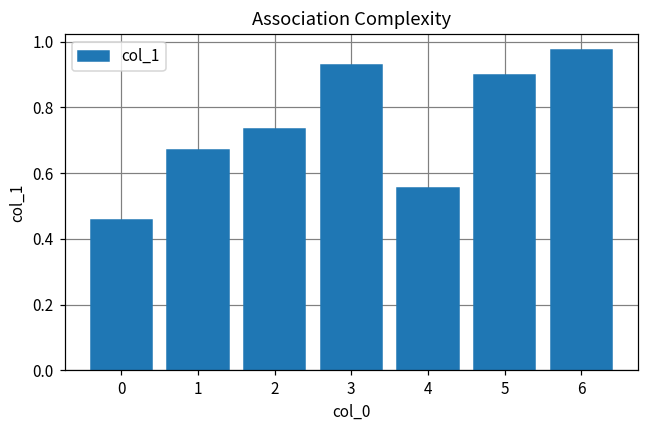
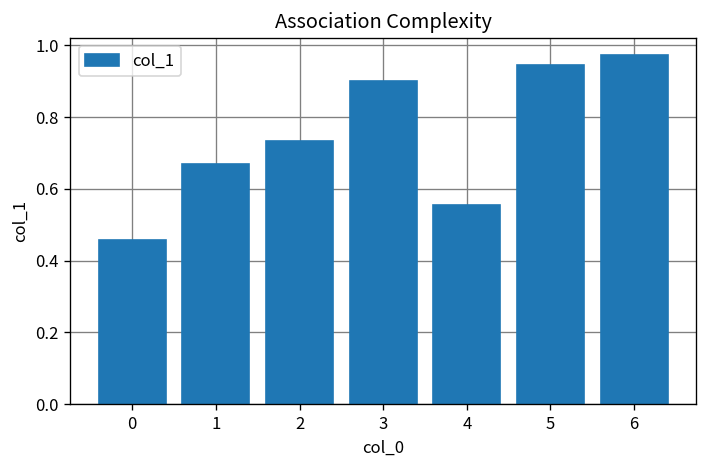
  {
    "0": 0.46,
    "1": 0.67,
    "2": 0.73,
-   "3": 0.93,
+   "3": 0.90,
    "4": 0.55,
-   "5": 0.90,
+   "5": 0.95,
    "6": 0.97
  }
